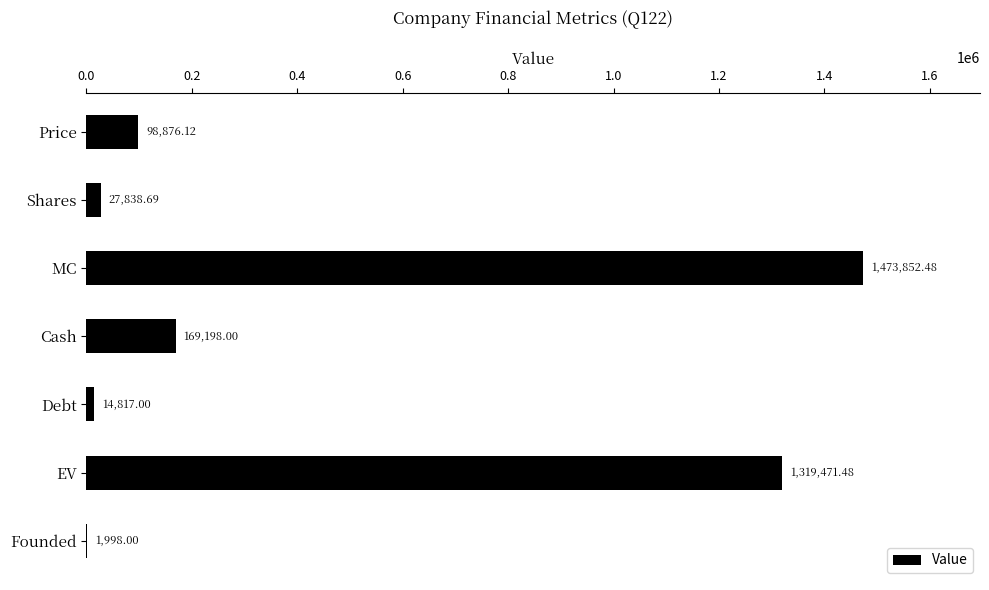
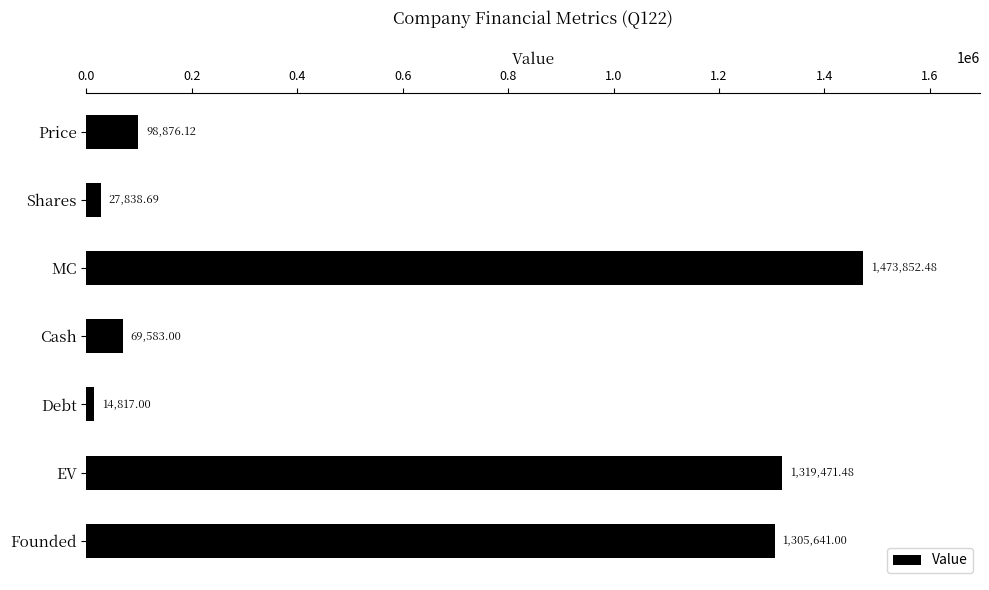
  {
    "Price": "98,876.12",
    "Shares": "27,838.69",
    "MC": "1,473,852.48",
-   "Cash": "169,198.00",
+   "Cash": "69,583.00",
    "Debt": "14,817.00",
    "EV": "1,319,471.48",
-   "Founded": "1,998.00"
+   "Founded": "1,305,641.00"
  }
